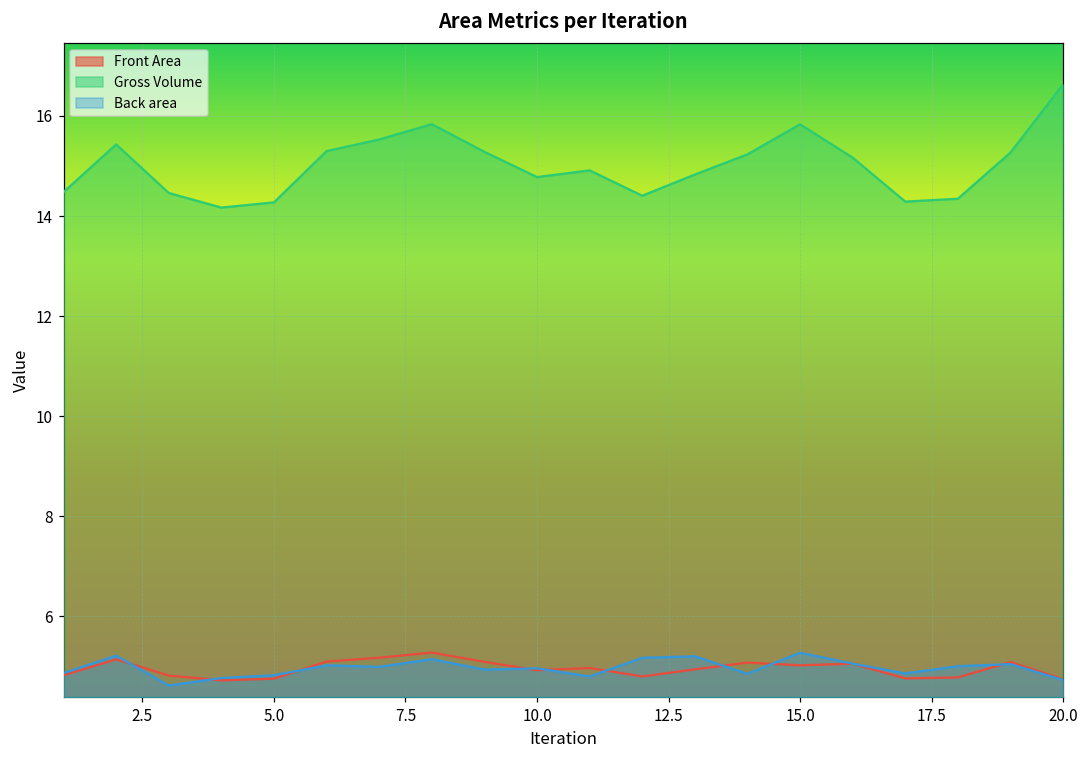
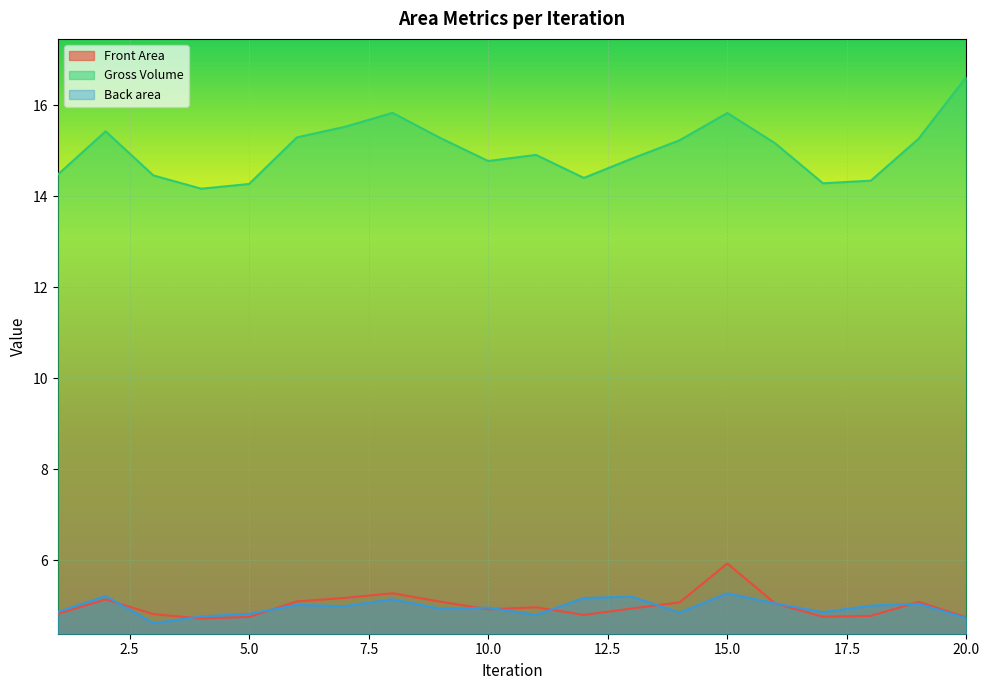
  {
    "Front Area": {
      "5.0": 4.8,
-     "15.0": 5.0
+     "15.0": 5.9
    },
    "Gross Volume": {
      "5.0": 14.3,
      "10.0": 14.8,
      "15.0": 15.8,
      "20.0": 16.6
    },
    "Back area": {
      "5.0": 4.8,
      "15.0": 5.3
    }
  }
